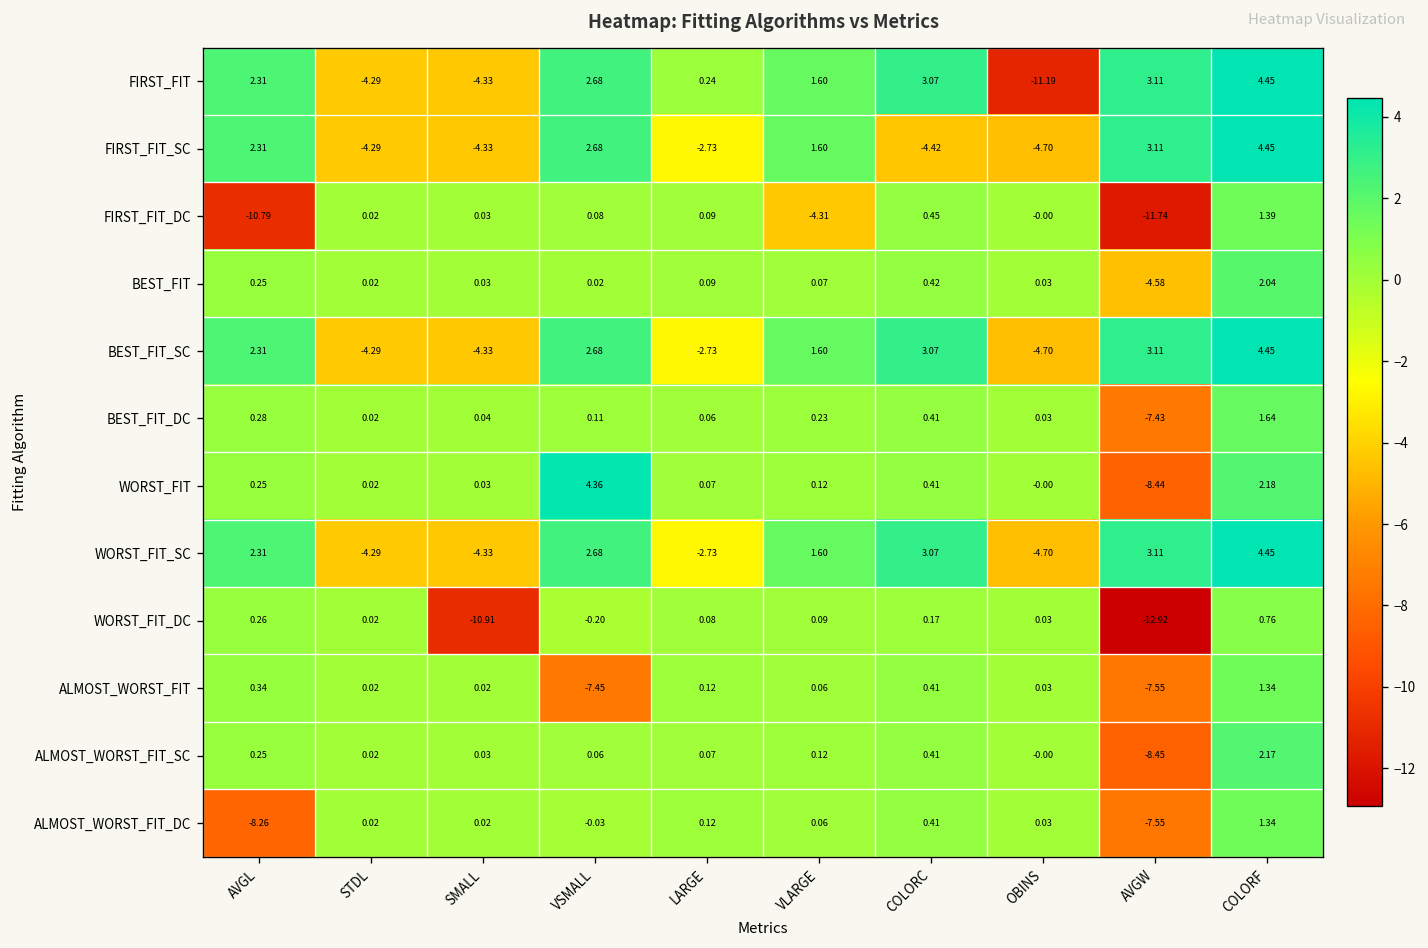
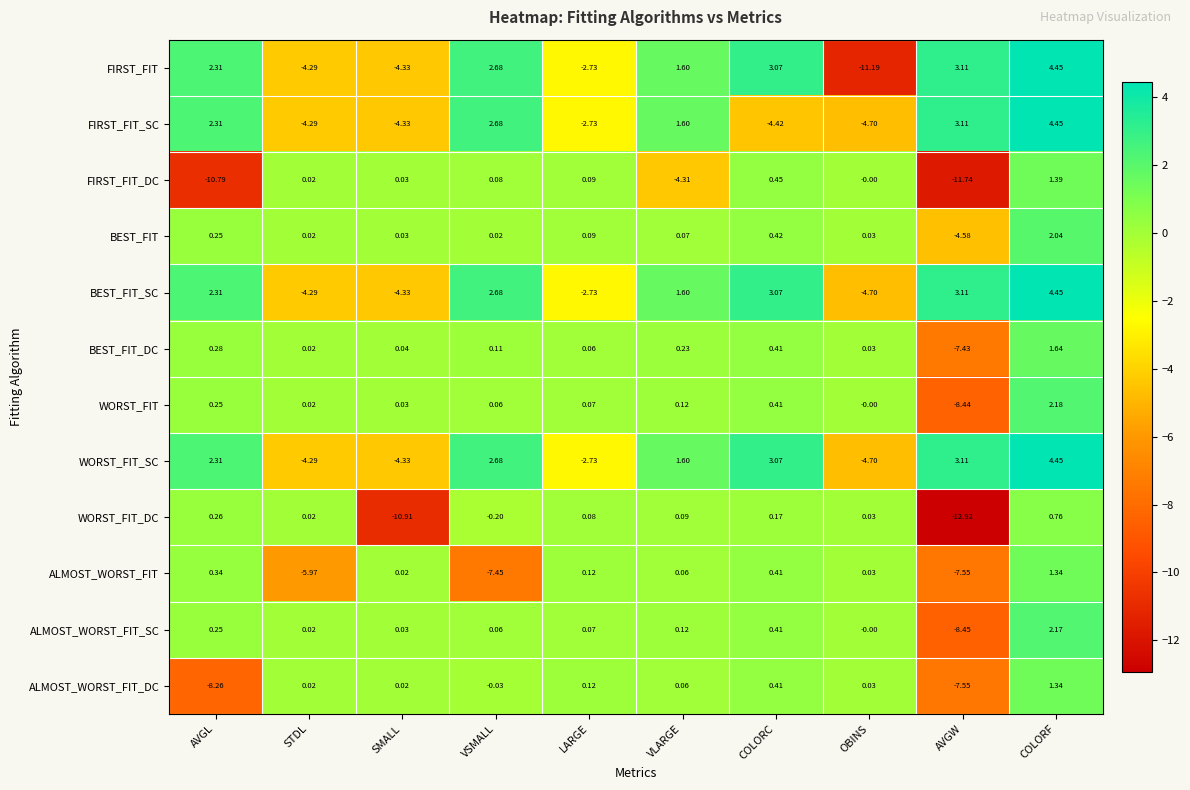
  {
    "FIRST_FIT": {
      "AVGL": 2.31,
      "STDL": -4.29,
      "SMALL": -4.33,
      "VSMALL": 2.68,
-     "LARGE": 0.24,
+     "LARGE": -2.73,
      "VLARGE": 1.60,
      "COLORC": 3.07,
      "OBINS": -11.19,
      "AVGW": 3.11,
      "COLORF": 4.45
    },
    "FIRST_FIT_SC": {
      "AVGL": 2.31,
      "STDL": -4.29,
      "SMALL": -4.33,
      "VSMALL": 2.68,
      "LARGE": -2.73,
      "VLARGE": 1.60,
      "COLORC": -4.42,
      "OBINS": -4.70,
      "AVGW": 3.11,
      "COLORF": 4.45
    },
    "FIRST_FIT_DC": {
      "AVGL": -10.79,
      "STDL": 0.02,
      "SMALL": 0.03,
      "VSMALL": 0.08,
      "LARGE": 0.09,
      "VLARGE": -4.31,
      "COLORC": 0.45,
      "OBINS": -0.00,
      "AVGW": -11.74,
      "COLORF": 1.39
    },
    "BEST_FIT": {
      "AVGL": 0.25,
      "STDL": 0.02,
      "SMALL": 0.03,
      "VSMALL": 0.02,
      "LARGE": 0.09,
      "VLARGE": 0.07,
      "COLORC": 0.42,
      "OBINS": 0.03,
      "AVGW": -4.58,
      "COLORF": 2.04
    },
    "BEST_FIT_SC": {
      "AVGL": 2.31,
      "STDL": -4.29,
      "SMALL": -4.33,
      "VSMALL": 2.68,
      "LARGE": -2.73,
      "VLARGE": 1.60,
      "COLORC": 3.07,
      "OBINS": -4.70,
      "AVGW": 3.11,
      "COLORF": 4.45
    },
    "BEST_FIT_DC": {
      "AVGL": 0.28,
      "STDL": 0.02,
      "SMALL": 0.04,
      "VSMALL": 0.11,
      "LARGE": 0.06,
      "VLARGE": 0.23,
      "COLORC": 0.41,
      "OBINS": 0.03,
      "AVGW": -7.43,
      "COLORF": 1.64
    },
    "WORST_FIT": {
      "AVGL": 0.25,
      "STDL": 0.02,
      "SMALL": 0.03,
-     "VSMALL": 4.36,
+     "VSMALL": 0.06,
      "LARGE": 0.07,
      "VLARGE": 0.12,
      "COLORC": 0.41,
      "OBINS": -0.00,
      "AVGW": -8.44,
      "COLORF": 2.18
    },
    "WORST_FIT_SC": {
      "AVGL": 2.31,
      "STDL": -4.29,
      "SMALL": -4.33,
      "VSMALL": 2.68,
      "LARGE": -2.73,
      "VLARGE": 1.60,
      "COLORC": 3.07,
      "OBINS": -4.70,
      "AVGW": 3.11,
      "COLORF": 4.45
    },
    "WORST_FIT_DC": {
      "AVGL": 0.26,
      "STDL": 0.02,
      "SMALL": -10.91,
      "VSMALL": -0.20,
      "LARGE": 0.08,
      "VLARGE": 0.09,
      "COLORC": 0.17,
      "OBINS": 0.03,
      "AVGW": -12.92,
      "COLORF": 0.76
    },
    "ALMOST_WORST_FIT": {
      "AVGL": 0.34,
-     "STDL": 0.02,
+     "STDL": -5.97,
      "SMALL": 0.02,
      "VSMALL": -7.45,
      "LARGE": 0.12,
      "VLARGE": 0.06,
      "COLORC": 0.41,
      "OBINS": 0.03,
      "AVGW": -7.55,
      "COLORF": 1.34
    },
    "ALMOST_WORST_FIT_SC": {
      "AVGL": 0.25,
      "STDL": 0.02,
      "SMALL": 0.03,
      "VSMALL": 0.06,
      "LARGE": 0.07,
      "VLARGE": 0.12,
      "COLORC": 0.41,
      "OBINS": -0.00,
      "AVGW": -8.45,
      "COLORF": 2.17
    },
    "ALMOST_WORST_FIT_DC": {
      "AVGL": -8.26,
      "STDL": 0.02,
      "SMALL": 0.02,
      "VSMALL": -0.03,
      "LARGE": 0.12,
      "VLARGE": 0.06,
      "COLORC": 0.41,
      "OBINS": 0.03,
      "AVGW": -7.55,
      "COLORF": 1.34
    }
  }
